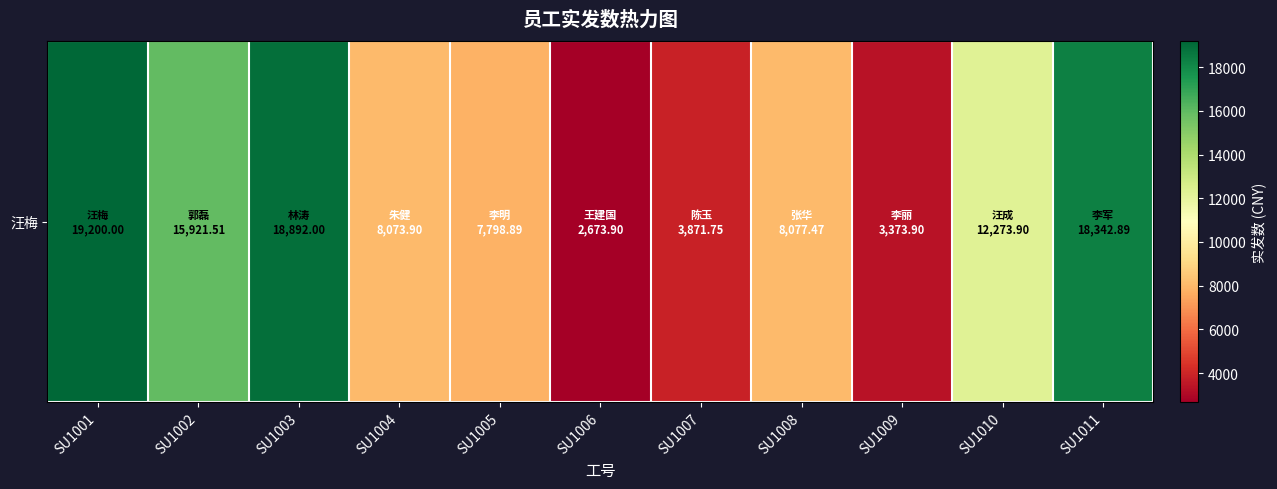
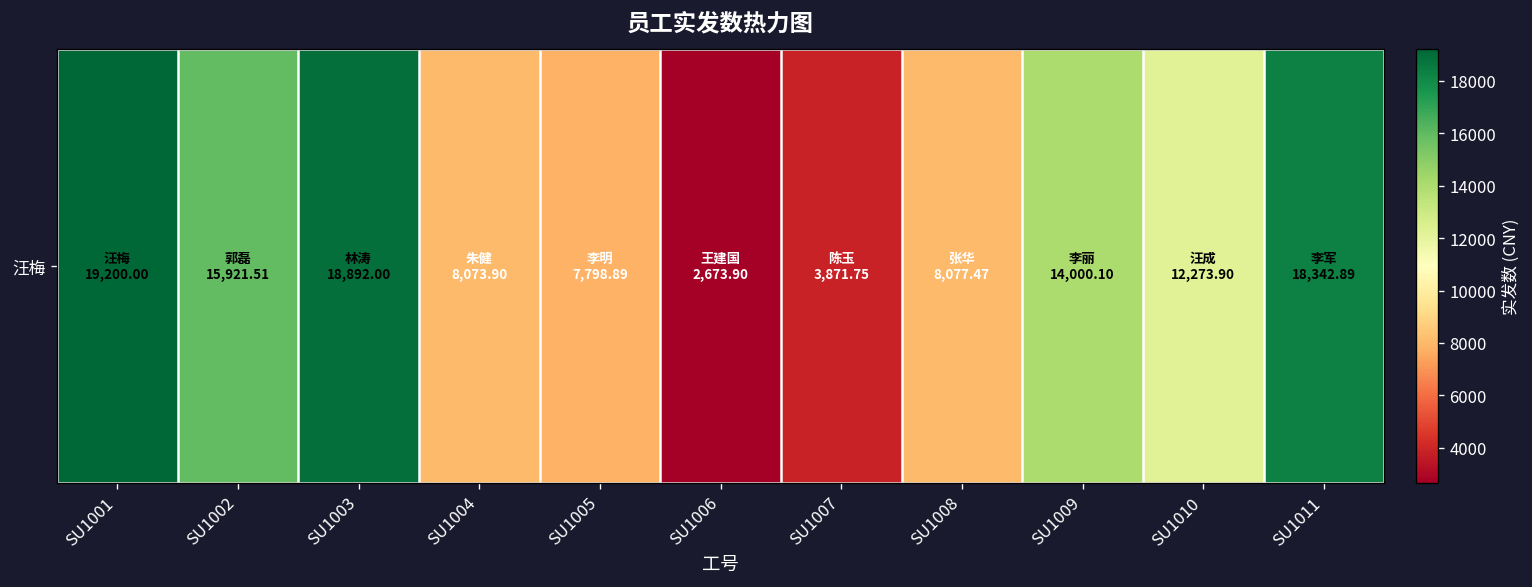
  {
    "汪梅": {
      "SU1001": "19,200.00",
      "SU1002": "15,921.51",
      "SU1003": "18,892.00",
      "SU1004": "8,073.90",
      "SU1005": "7,798.89",
      "SU1006": "2,673.90",
      "SU1007": "3,871.75",
      "SU1008": "8,077.47",
-     "SU1009": "3,373.90",
+     "SU1009": "14,000.10",
      "SU1010": "12,273.90",
      "SU1011": "18,342.89"
    }
  }
